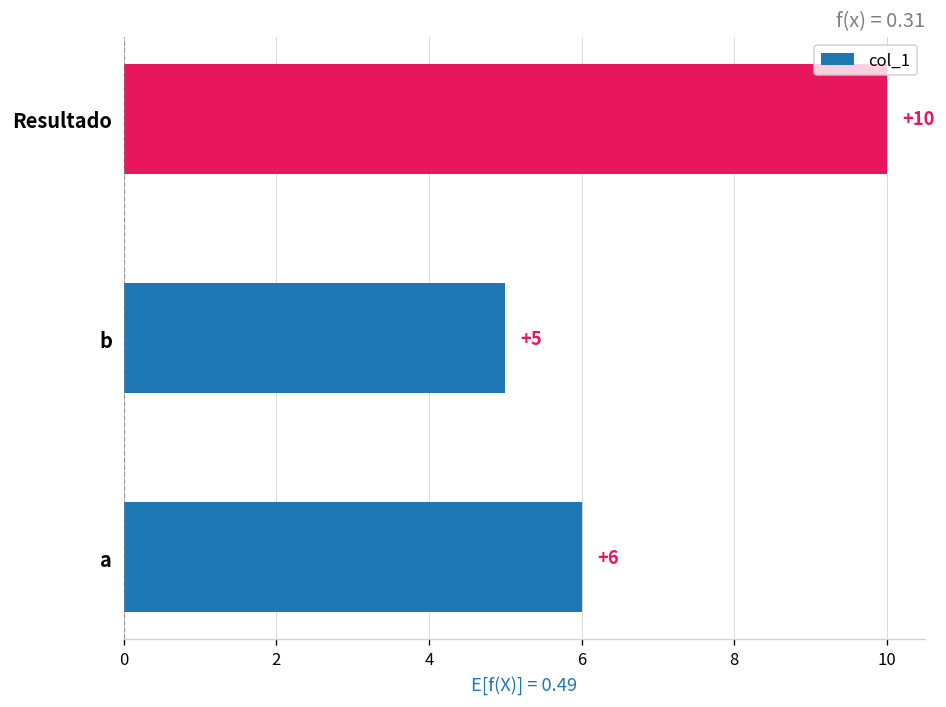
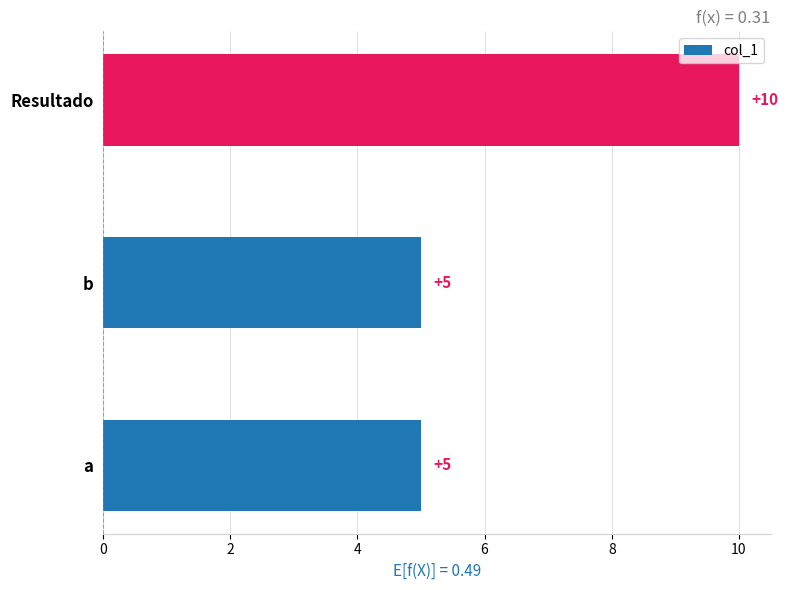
  {
    "Resultado": "+10",
    "b": "+5",
-   "a": "+6"
+   "a": "+5"
  }
